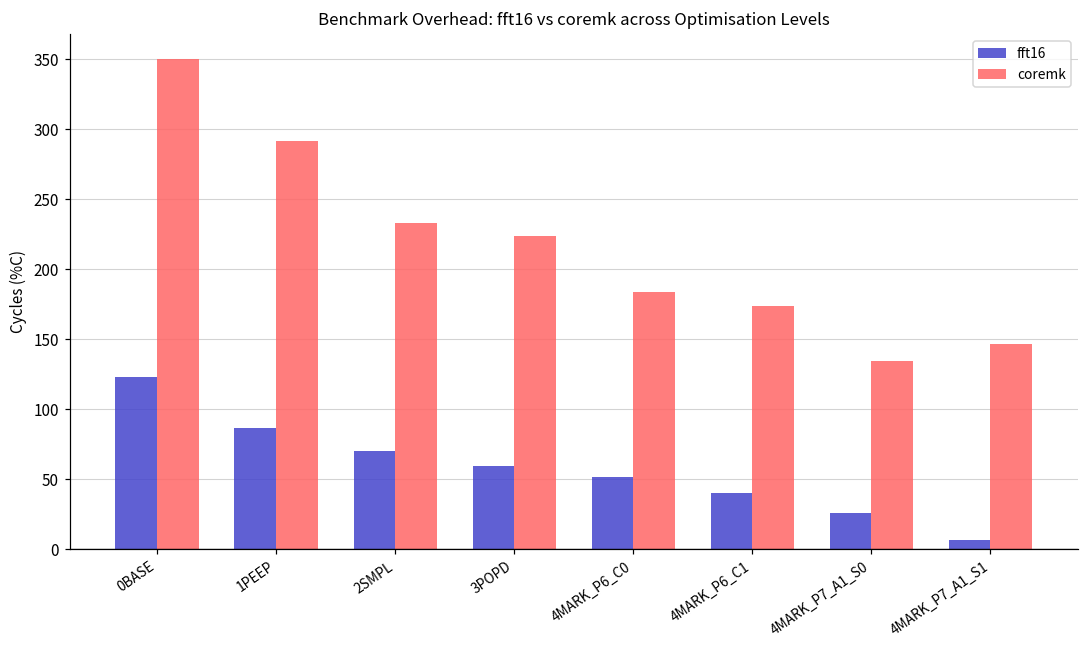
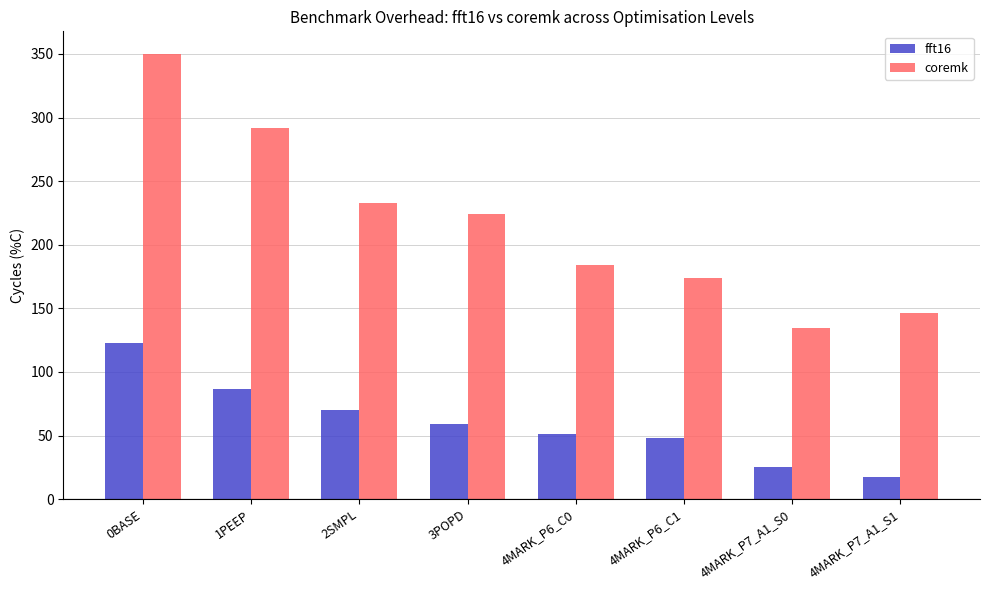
  {
    "fft16": {
      "0BASE": 123,
      "1PEEP": 86,
      "2SMPL": 70,
      "3POPD": 59,
      "4MARK_P6_C0": 52,
-     "4MARK_P6_C1": 40,
+     "4MARK_P6_C1": 48,
      "4MARK_P7_A1_S0": 25,
-     "4MARK_P7_A1_S1": 6
+     "4MARK_P7_A1_S1": 18
    },
    "coremk": {
      "0BASE": 350,
      "1PEEP": 292,
      "2SMPL": 233,
      "3POPD": 224,
      "4MARK_P6_C0": 184,
      "4MARK_P6_C1": 174,
      "4MARK_P7_A1_S0": 135,
      "4MARK_P7_A1_S1": 146
    }
  }
